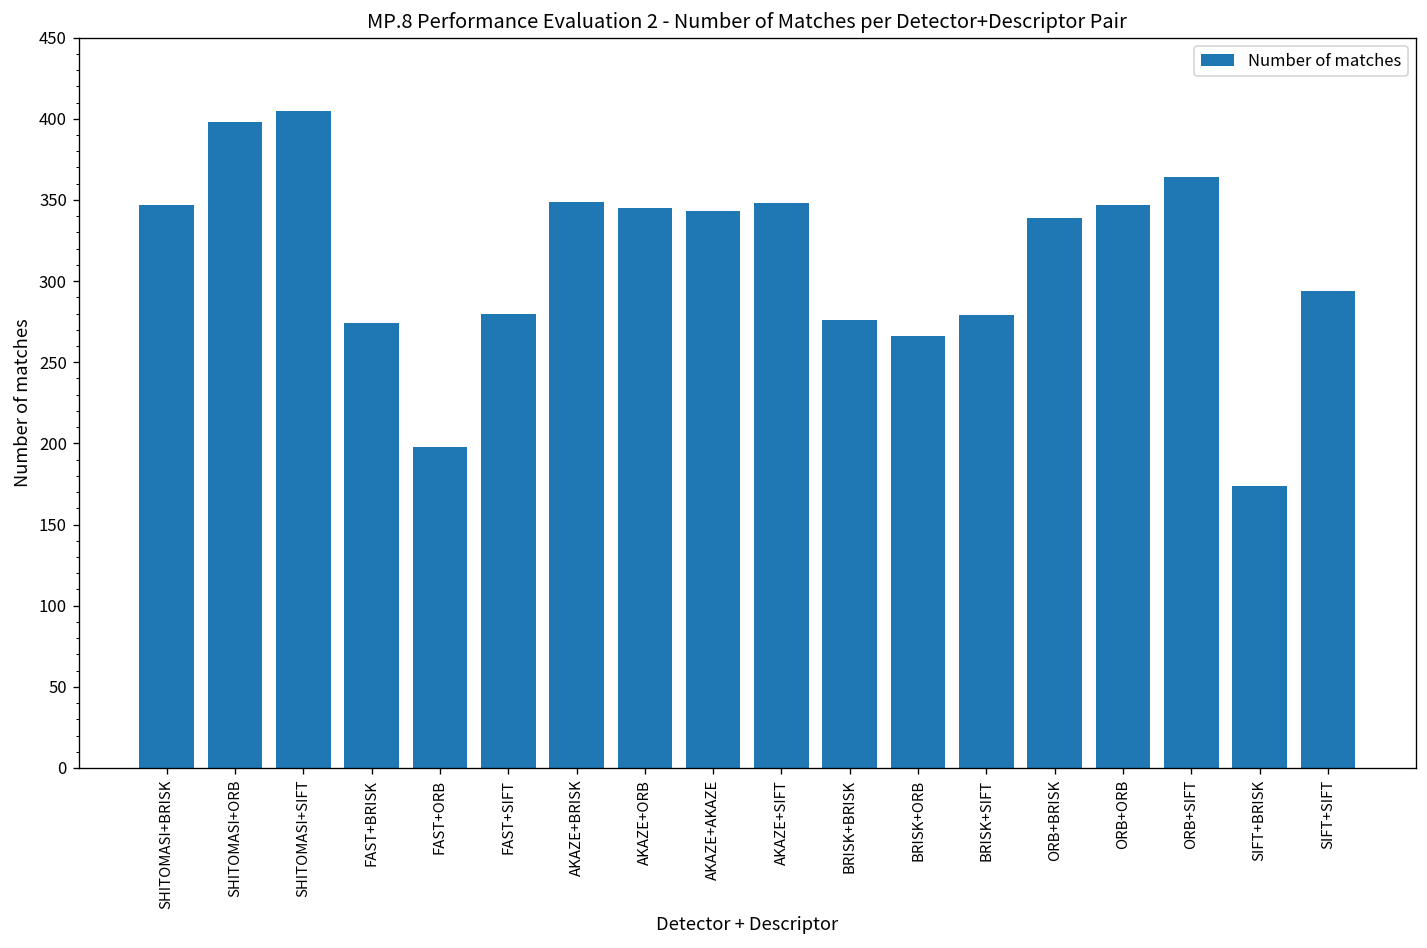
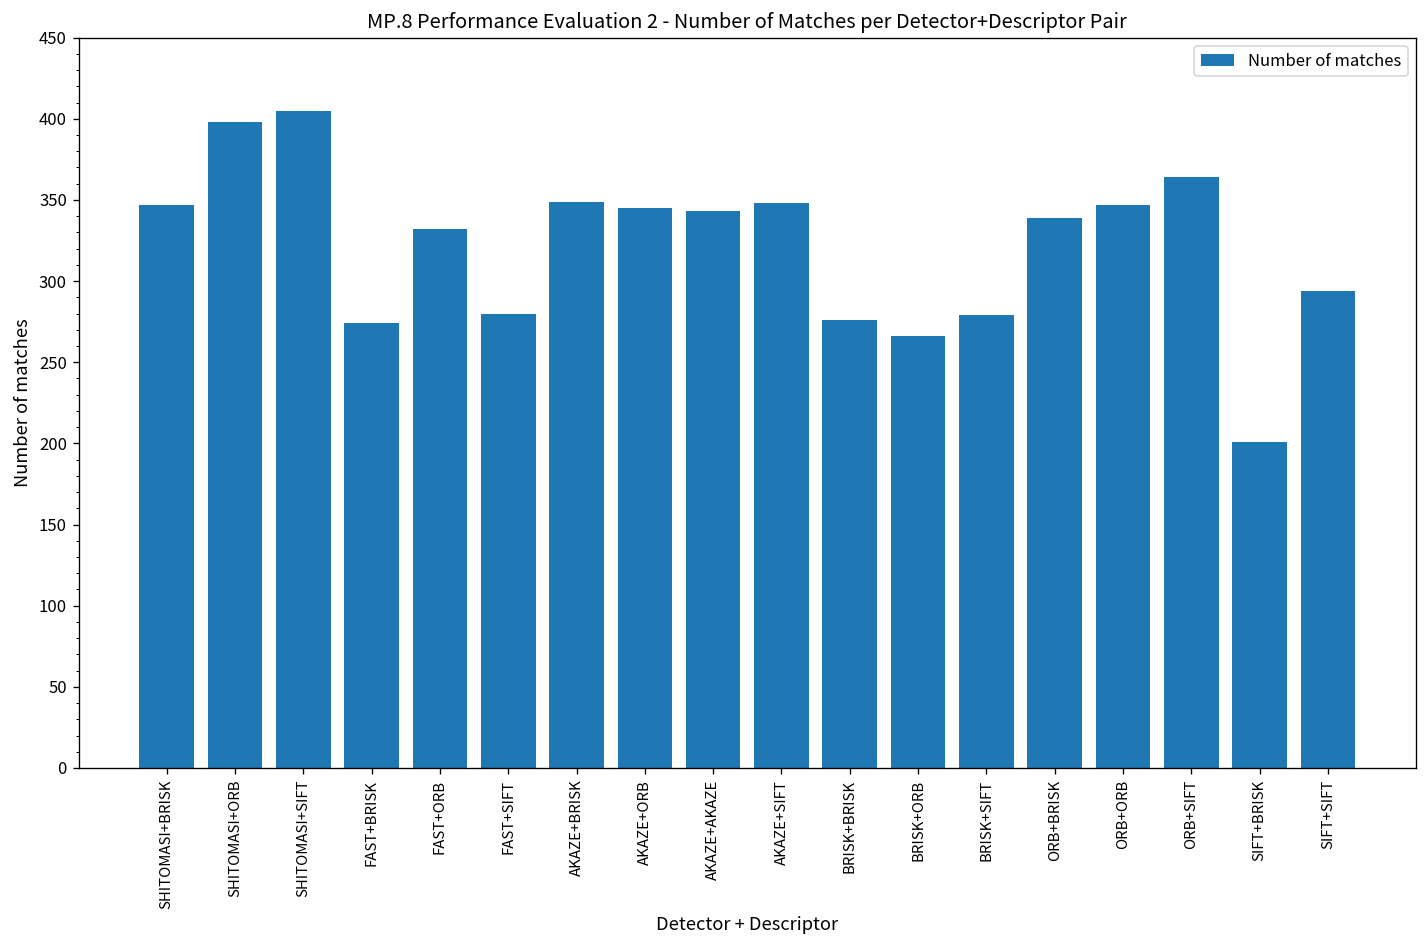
  {
    "SHITOMASI+BRISK": 347,
    "SHITOMASI+ORB": 398,
    "SHITOMASI+SIFT": 405,
    "FAST+BRISK": 274,
-   "FAST+ORB": 198,
+   "FAST+ORB": 332,
    "FAST+SIFT": 280,
    "AKAZE+BRISK": 349,
    "AKAZE+ORB": 345,
    "AKAZE+AKAZE": 343,
    "AKAZE+SIFT": 348,
    "BRISK+BRISK": 276,
    "BRISK+ORB": 266,
    "BRISK+SIFT": 279,
    "ORB+BRISK": 339,
    "ORB+ORB": 347,
    "ORB+SIFT": 364,
-   "SIFT+BRISK": 174,
+   "SIFT+BRISK": 201,
    "SIFT+SIFT": 294
  }
